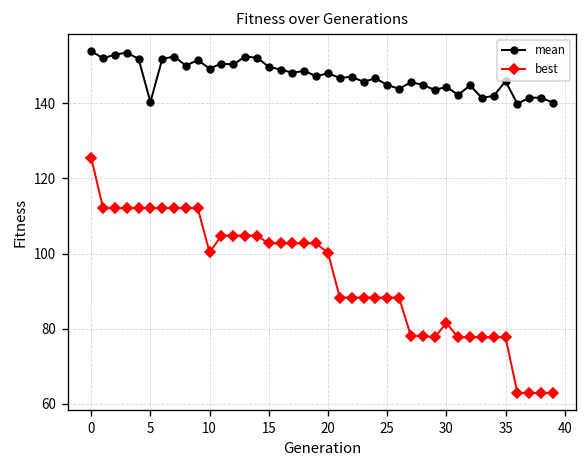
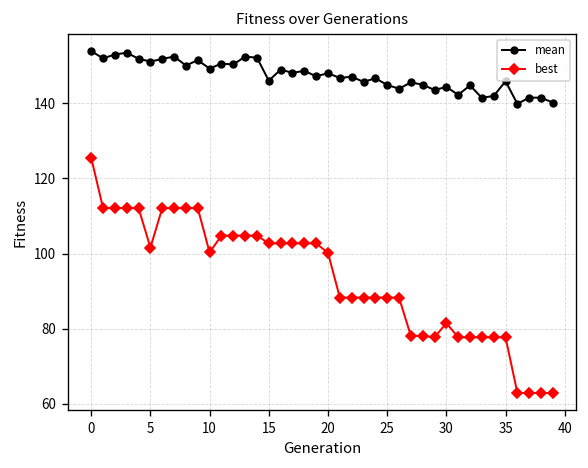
  {
    "mean": {
      "0": 154,
-     "5": 140,
+     "5": 151,
      "10": 149,
-     "15": 150,
+     "15": 146,
      "20": 148,
      "25": 145,
      "30": 144,
      "35": 146
    },
    "best": {
      "0": 126,
-     "5": 112,
+     "5": 102,
      "10": 100,
      "15": 103,
      "20": 100,
      "25": 88,
      "30": 82,
      "35": 78
    }
  }
